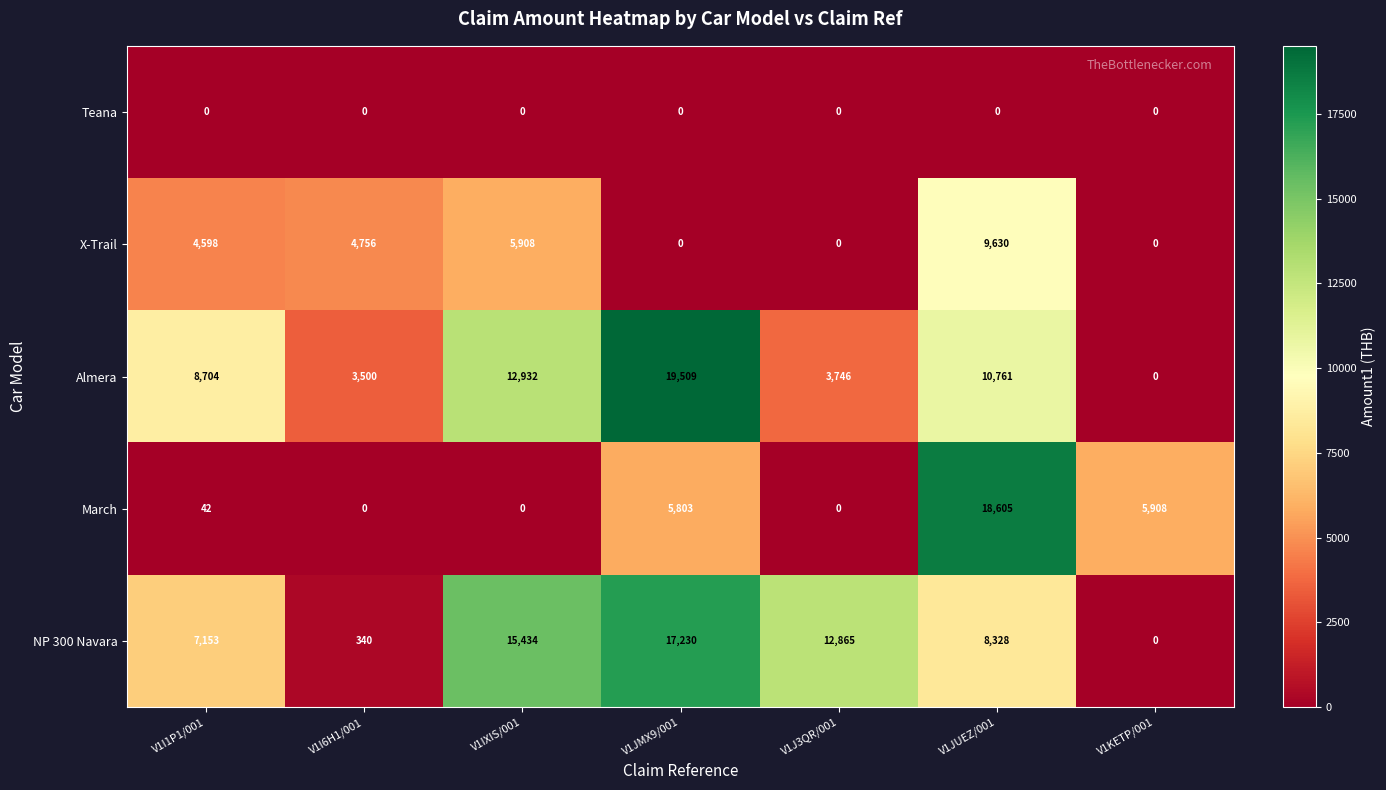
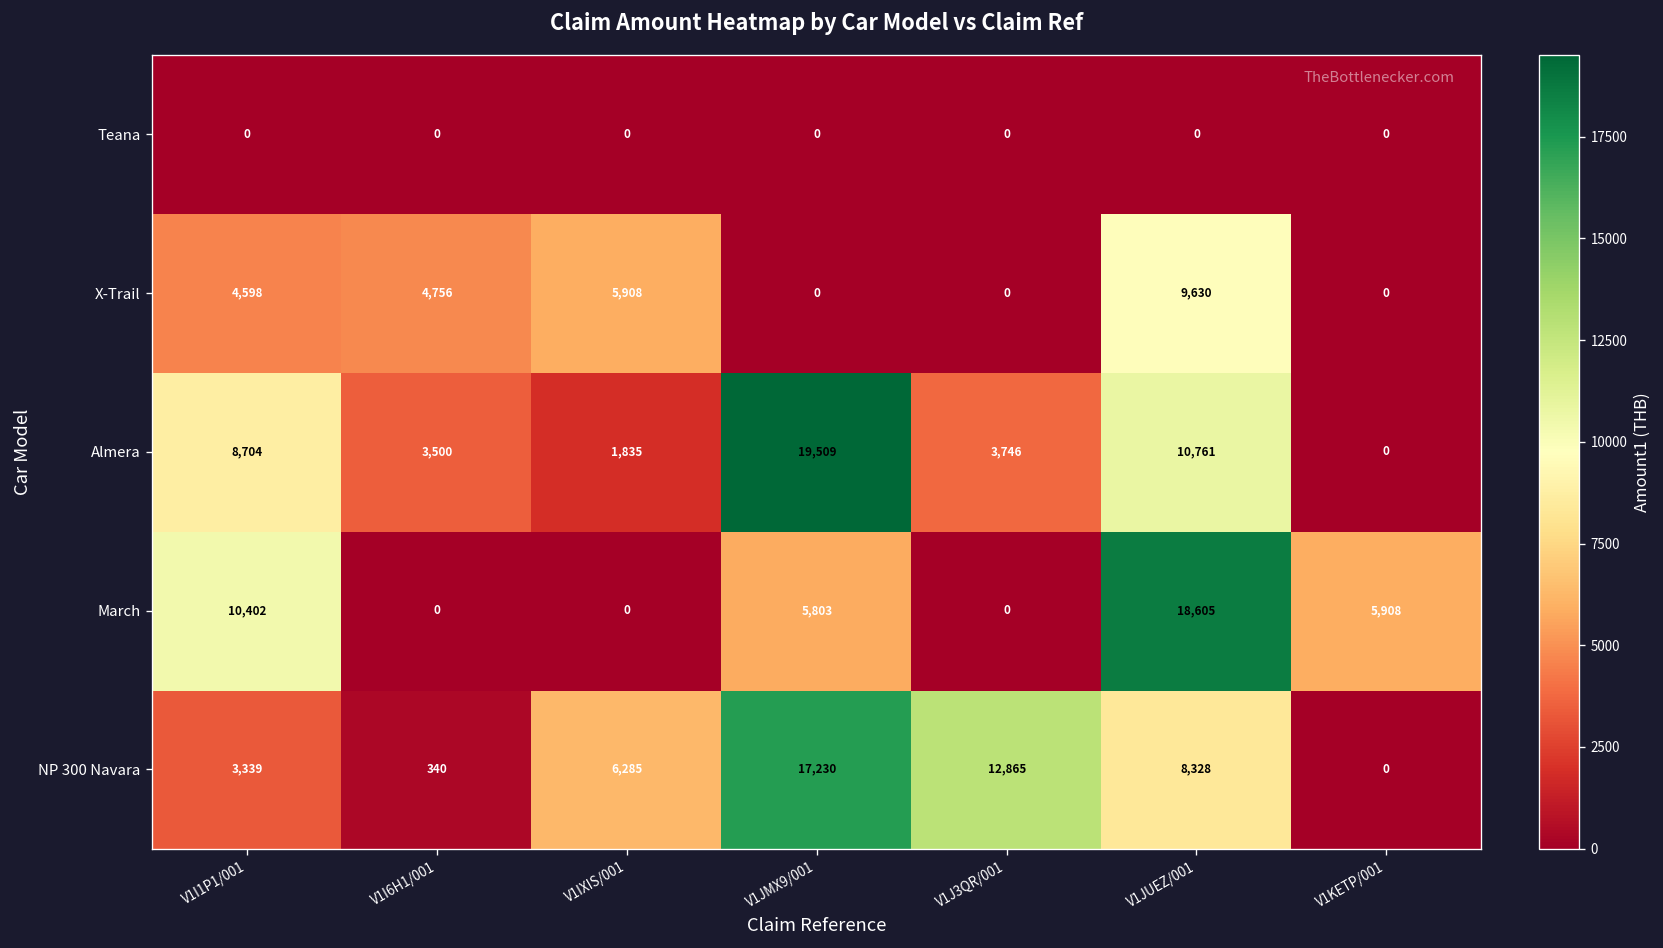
  {
    "Teana": {
      "V1I1P1/001": "0",
      "V1I6H1/001": "0",
      "V1IXIS/001": "0",
      "V1JMX9/001": "0",
      "V1J3QR/001": "0",
      "V1JUEZ/001": "0"
    },
    "X-Trail": {
      "V1I1P1/001": "4,598",
      "V1I6H1/001": "4,756",
      "V1IXIS/001": "5,908",
      "V1JMX9/001": "0",
      "V1J3QR/001": "0",
      "V1JUEZ/001": "9,630",
      "V1KETP/001": "0"
    },
    "Almera": {
      "V1I1P1/001": "8,704",
      "V1I6H1/001": "3,500",
-     "V1IXIS/001": "12,932",
+     "V1IXIS/001": "1,835",
      "V1JMX9/001": "19,509",
      "V1J3QR/001": "3,746",
      "V1JUEZ/001": "10,761",
      "V1KETP/001": "0"
    },
    "March": {
-     "V1I1P1/001": "42",
+     "V1I1P1/001": "10,402",
      "V1I6H1/001": "0",
      "V1IXIS/001": "0",
      "V1JMX9/001": "5,803",
      "V1J3QR/001": "0",
      "V1JUEZ/001": "18,605",
      "V1KETP/001": "5,908"
    },
    "NP 300 Navara": {
-     "V1I1P1/001": "7,153",
+     "V1I1P1/001": "3,339",
      "V1I6H1/001": "340",
-     "V1IXIS/001": "15,434",
+     "V1IXIS/001": "6,285",
      "V1JMX9/001": "17,230",
      "V1J3QR/001": "12,865",
      "V1JUEZ/001": "8,328",
      "V1KETP/001": "0"
    }
  }
